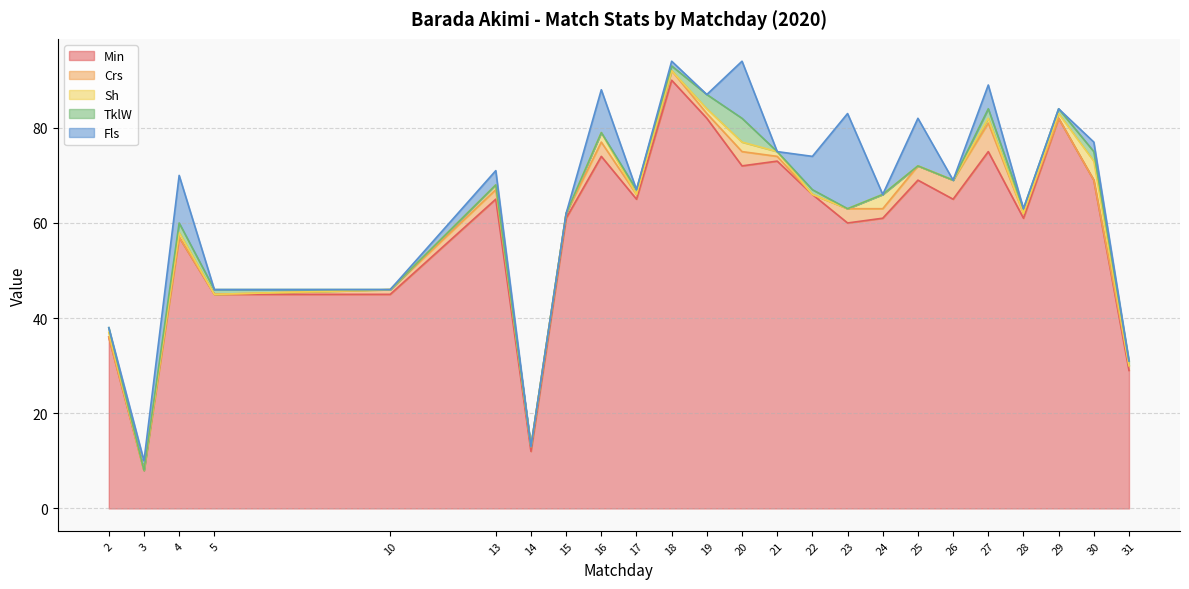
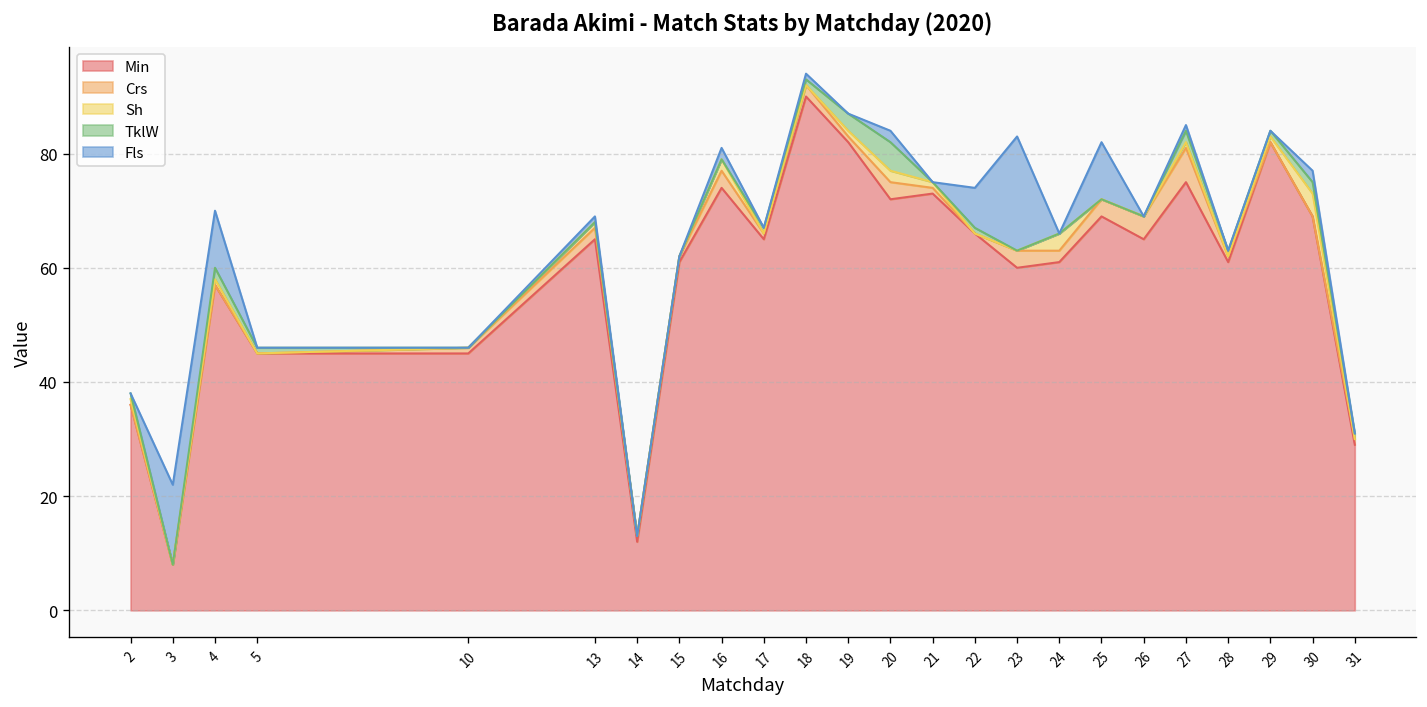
  {
    "TklW": {
      "4": 2,
      "18": 1,
      "20": 5,
      "22": 1,
      "27": 2,
      "30": 2
    },
    "Fls": {
-     "3": 2,
+     "3": 14,
      "4": 10,
-     "13": 3,
-     "16": 9,
+     "13": 1,
+     "16": 2,
      "18": 1,
-     "20": 12,
+     "20": 2,
      "22": 7,
      "23": 20,
      "25": 10,
-     "27": 5,
+     "27": 1,
      "30": 2
    }
  }
